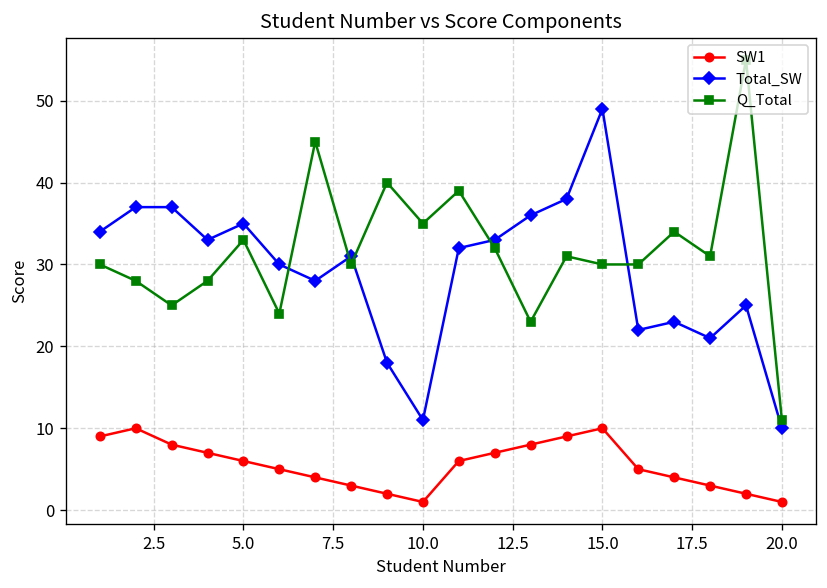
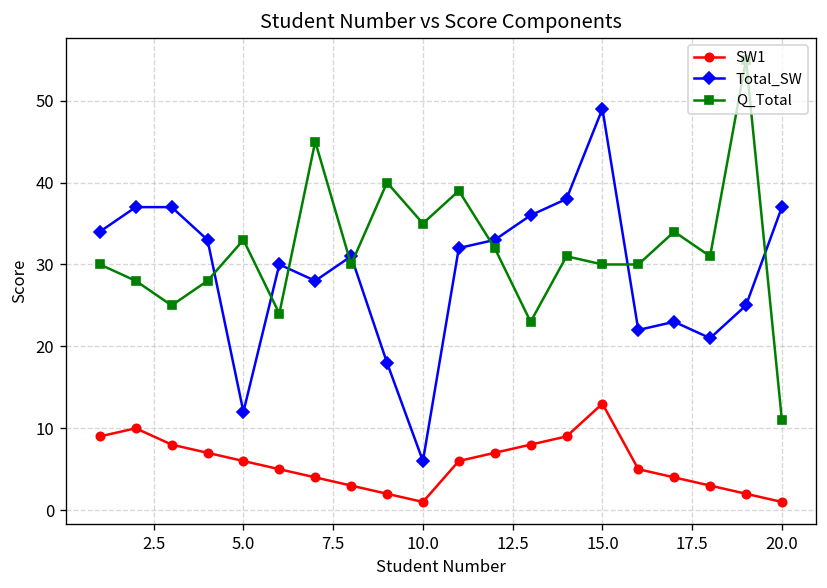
  {
    "SW1": {
      "5.0": 6,
      "10.0": 1,
-     "15.0": 10,
+     "15.0": 13,
      "20.0": 1
    },
    "Total_SW": {
-     "5.0": 35,
-     "10.0": 11,
+     "5.0": 12,
+     "10.0": 6,
      "15.0": 49,
-     "20.0": 10
+     "20.0": 37
    },
    "Q_Total": {
      "5.0": 33,
      "10.0": 35,
      "15.0": 30,
      "20.0": 11
    }
  }
